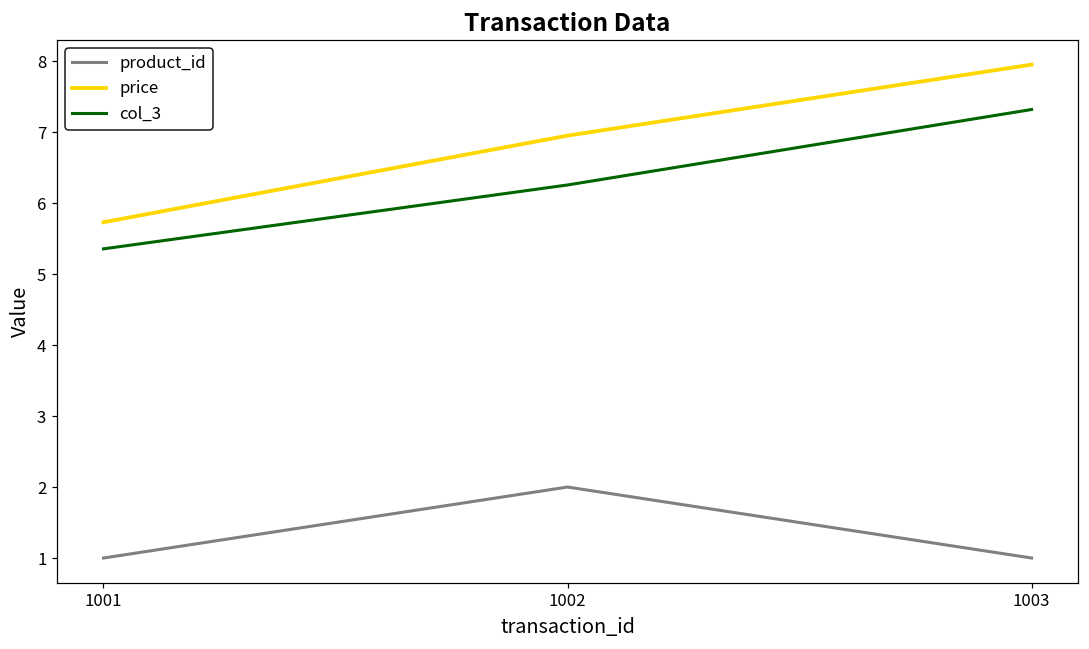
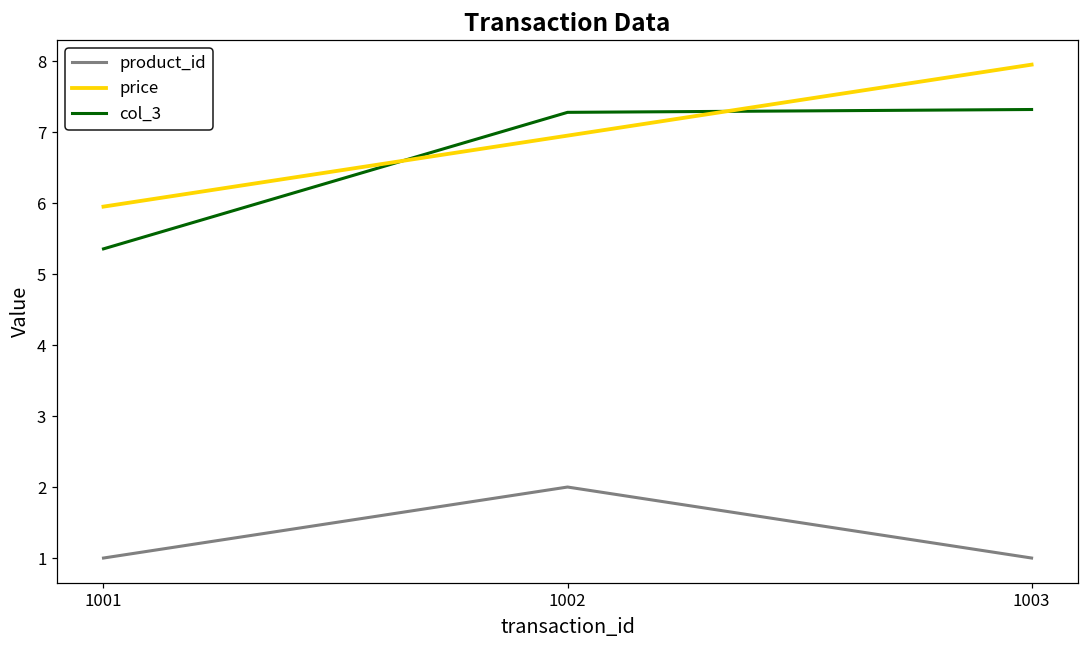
  {
    "product_id": {
      "1001": 1.0,
      "1002": 2.0,
      "1003": 1.0
    },
    "price": {
-     "1001": 5.7,
+     "1001": 6.0,
      "1002": 7.0,
      "1003": 8.0
    },
    "col_3": {
      "1001": 5.4,
-     "1002": 6.3,
+     "1002": 7.3,
      "1003": 7.3
    }
  }
